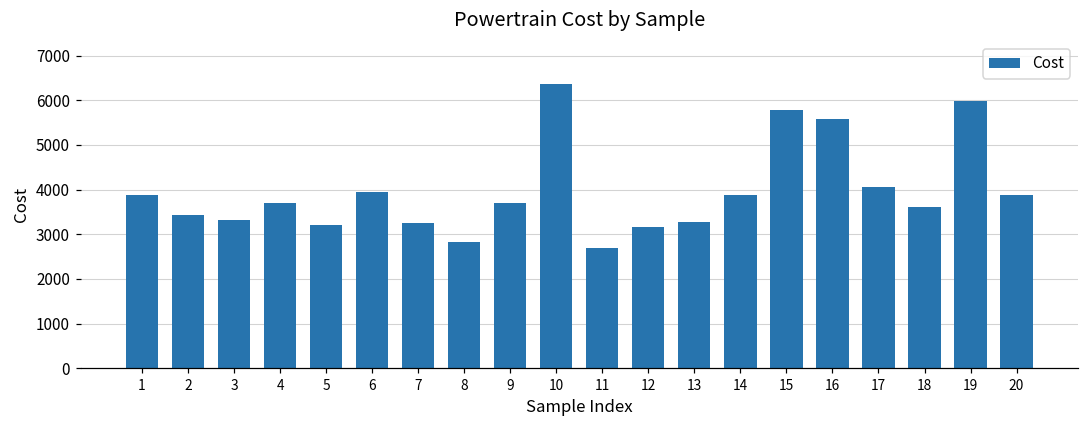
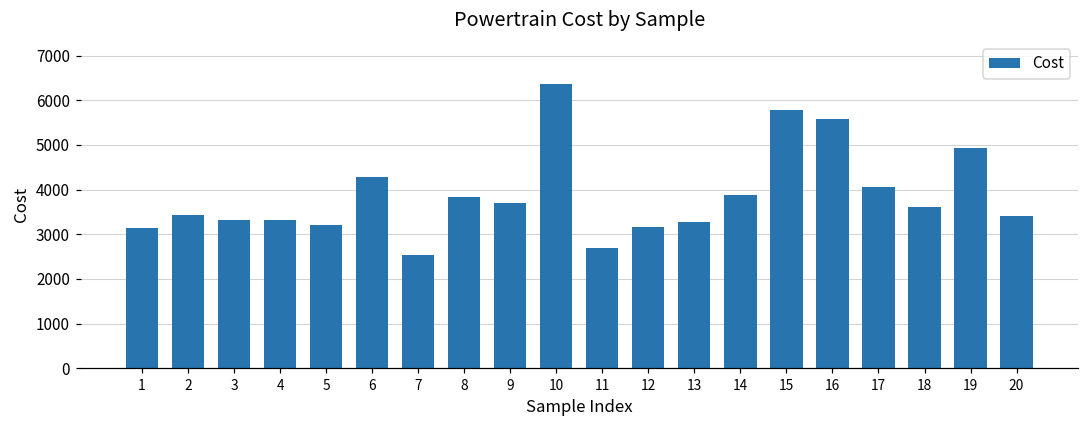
  {
-   "1": 3900,
+   "1": 3200,
    "2": 3400,
    "3": 3300,
-   "4": 3700,
+   "4": 3300,
    "5": 3200,
-   "6": 3900,
-   "7": 3200,
-   "8": 2800,
+   "6": 4300,
+   "7": 2500,
+   "8": 3800,
    "9": 3700,
    "10": 6400,
    "11": 2700,
    "12": 3200,
    "13": 3300,
    "14": 3900,
    "15": 5800,
    "16": 5600,
    "17": 4100,
    "18": 3600,
-   "19": 6000,
-   "20": 3900
+   "19": 4900,
+   "20": 3400
  }
